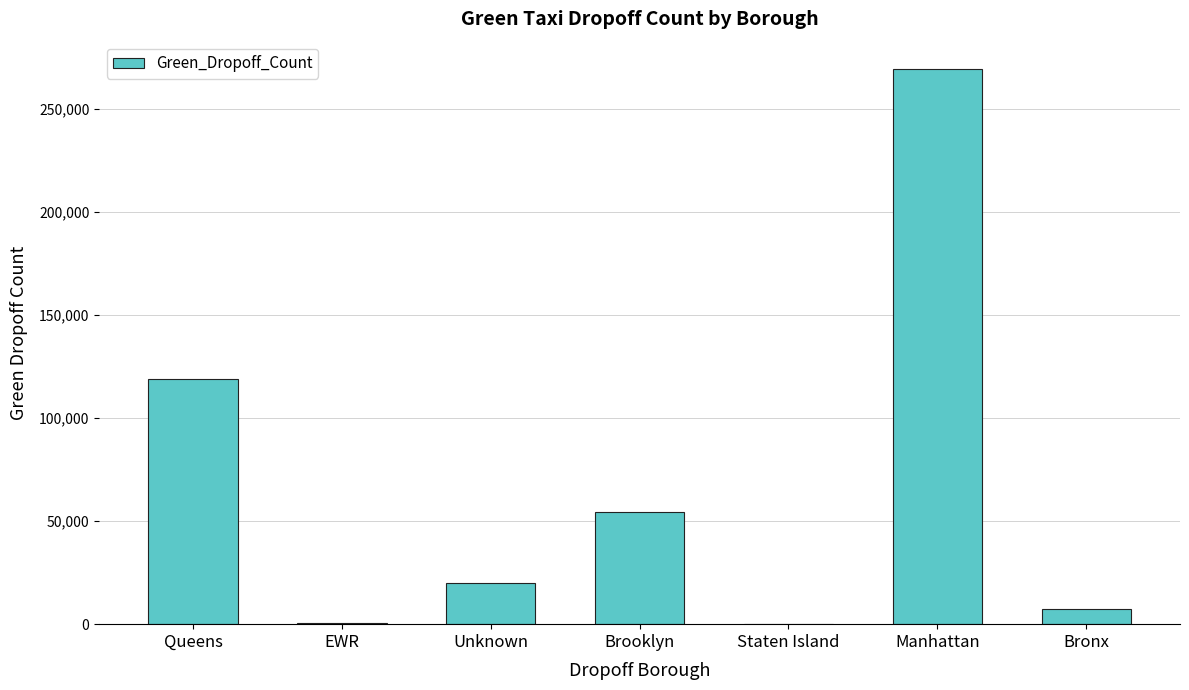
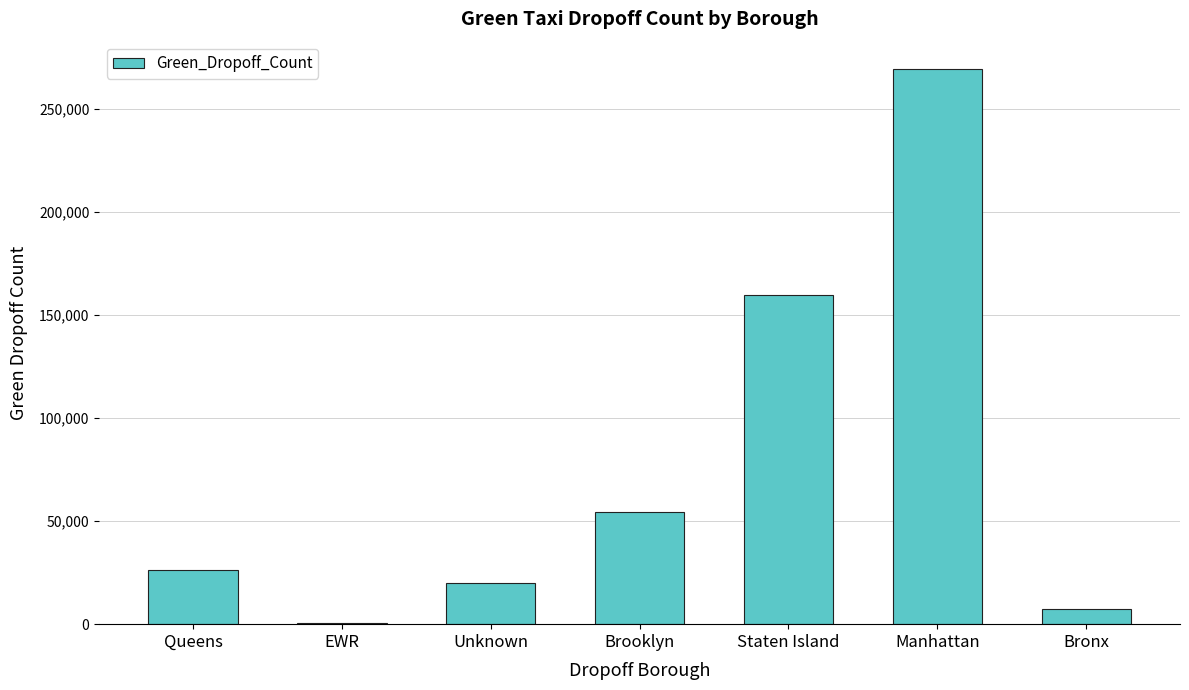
  {
-   "Queens": "119,000",
+   "Queens": "26,000",
    "Unknown": "20,000",
    "Brooklyn": "54,000",
-   "Staten Island": "0",
+   "Staten Island": "160,000",
    "Manhattan": "269,000",
    "Bronx": "8,000"
  }
